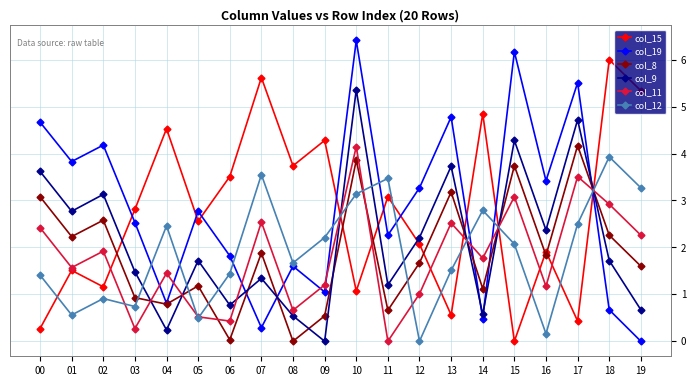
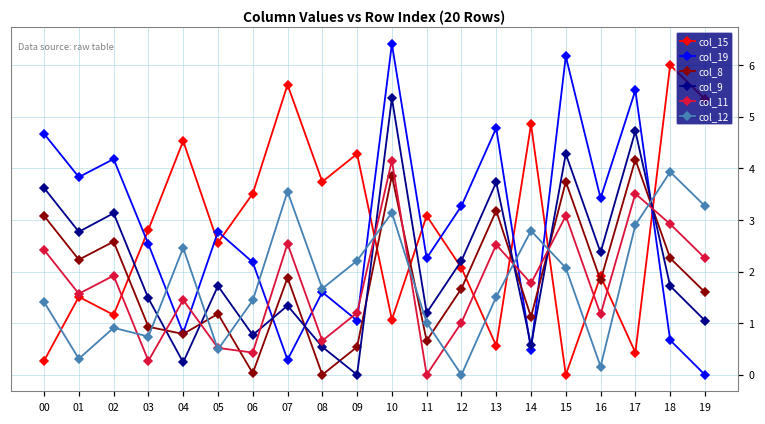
  {
    "col_15": {
      "00": 0.3,
      "01": 1.5,
      "02": 1.2,
      "03": 2.8,
      "04": 4.5,
      "05": 2.6,
      "06": 3.5,
      "07": 5.6,
      "08": 3.7,
      "09": 4.3,
      "10": 1.1,
      "11": 3.1,
      "12": 2.1,
      "13": 0.6,
      "14": 4.9,
      "15": 0.0,
      "16": 1.9,
      "17": 0.4,
      "18": 6.0
    },
    "col_19": {
      "00": 4.7,
      "01": 3.8,
      "02": 4.2,
      "03": 2.5,
      "05": 2.8,
-     "06": 1.8,
+     "06": 2.2,
      "07": 0.3,
      "08": 1.6,
      "09": 1.1,
      "10": 6.4,
      "11": 2.3,
      "12": 3.3,
      "13": 4.8,
      "14": 0.5,
      "15": 6.2,
      "16": 3.4,
      "17": 5.5,
      "18": 0.7,
      "19": 0.0
    },
    "col_8": {
      "00": 3.1,
      "01": 2.2,
      "02": 2.6,
      "03": 0.9,
      "05": 1.2,
      "06": 0.0,
      "07": 1.9,
      "08": 0.0,
      "09": 0.5,
      "10": 3.9,
      "11": 0.7,
      "12": 1.7,
      "13": 3.2,
      "14": 1.1,
      "15": 3.7,
      "16": 1.8,
      "17": 4.2,
      "18": 2.3,
      "19": 1.6
    },
    "col_9": {
      "00": 3.6,
      "01": 2.8,
      "02": 3.1,
      "03": 1.5,
      "04": 0.2,
      "05": 1.7,
      "06": 0.8,
      "07": 1.3,
      "08": 0.5,
      "09": 0.0,
      "10": 5.4,
      "11": 1.2,
      "12": 2.2,
      "13": 3.7,
      "14": 0.6,
      "15": 4.3,
      "16": 2.4,
      "17": 4.7,
      "18": 1.7,
-     "19": 0.7
+     "19": 1.1
    },
    "col_11": {
      "00": 2.4,
      "01": 1.6,
      "02": 1.9,
      "03": 0.3,
      "04": 1.5,
      "06": 0.4,
      "07": 2.5,
      "08": 0.7,
      "09": 1.2,
      "10": 4.2,
      "11": 0.0,
      "12": 1.0,
      "13": 2.5,
      "14": 1.8,
      "15": 3.1,
      "16": 1.2,
      "17": 3.5,
      "18": 2.9,
      "19": 2.3
    },
    "col_12": {
      "00": 1.4,
-     "01": 0.6,
+     "01": 0.3,
      "02": 0.9,
      "03": 0.7,
      "04": 2.5,
      "06": 1.4,
      "07": 3.6,
      "08": 1.7,
      "09": 2.2,
      "10": 3.1,
-     "11": 3.5,
+     "11": 1.0,
      "12": 0.0,
      "13": 1.5,
      "14": 2.8,
      "15": 2.1,
      "16": 0.2,
-     "17": 2.5,
+     "17": 2.9,
      "18": 3.9,
      "19": 3.3
    }
  }
